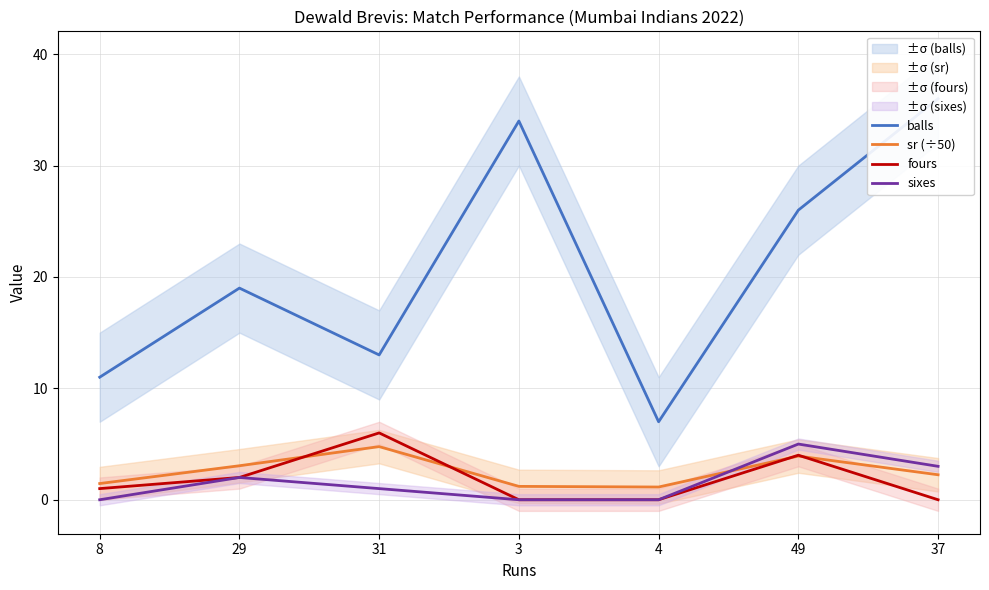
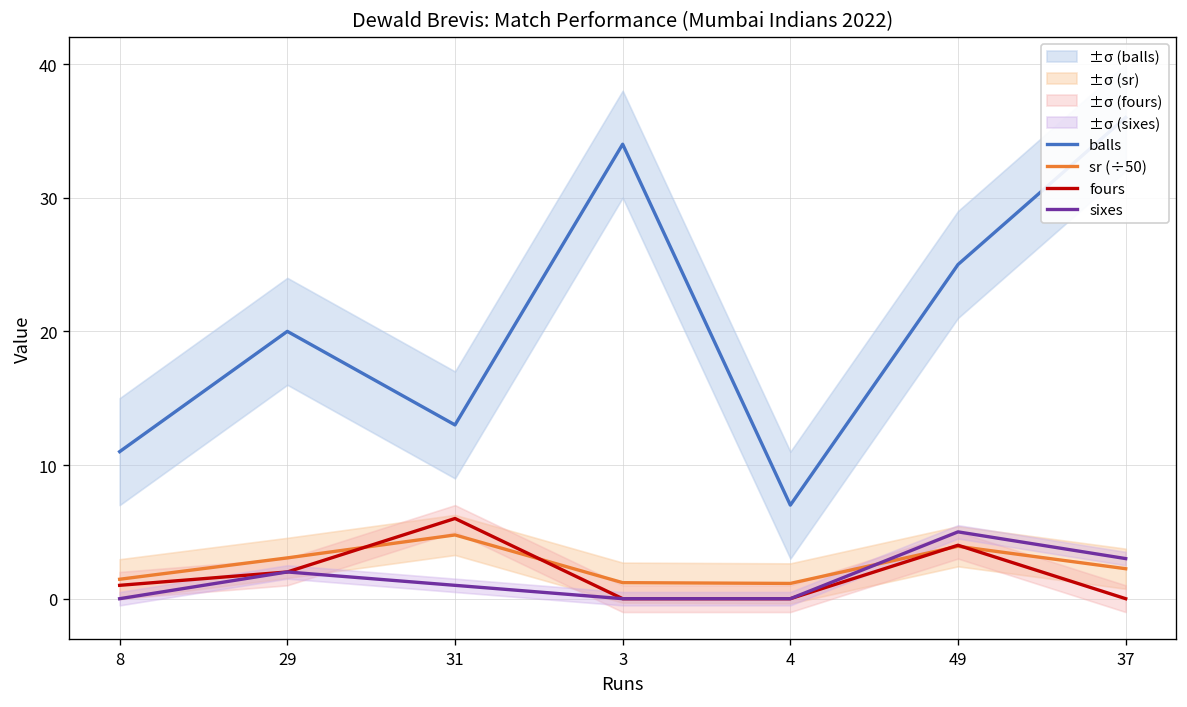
  {
    "balls": {
      "8": 11,
-     "29": 19,
+     "29": 20,
      "31": 13,
      "3": 34,
      "4": 7,
-     "49": 26
+     "49": 25
    },
    "sr (÷50)": {
      "8": 1.5,
      "31": 4.8,
      "37": 2.2
    },
    "fours": {
      "8": 1,
      "31": 6,
      "37": 0
    },
    "sixes": {
      "8": 0,
      "31": 1,
      "37": 3
    }
  }
